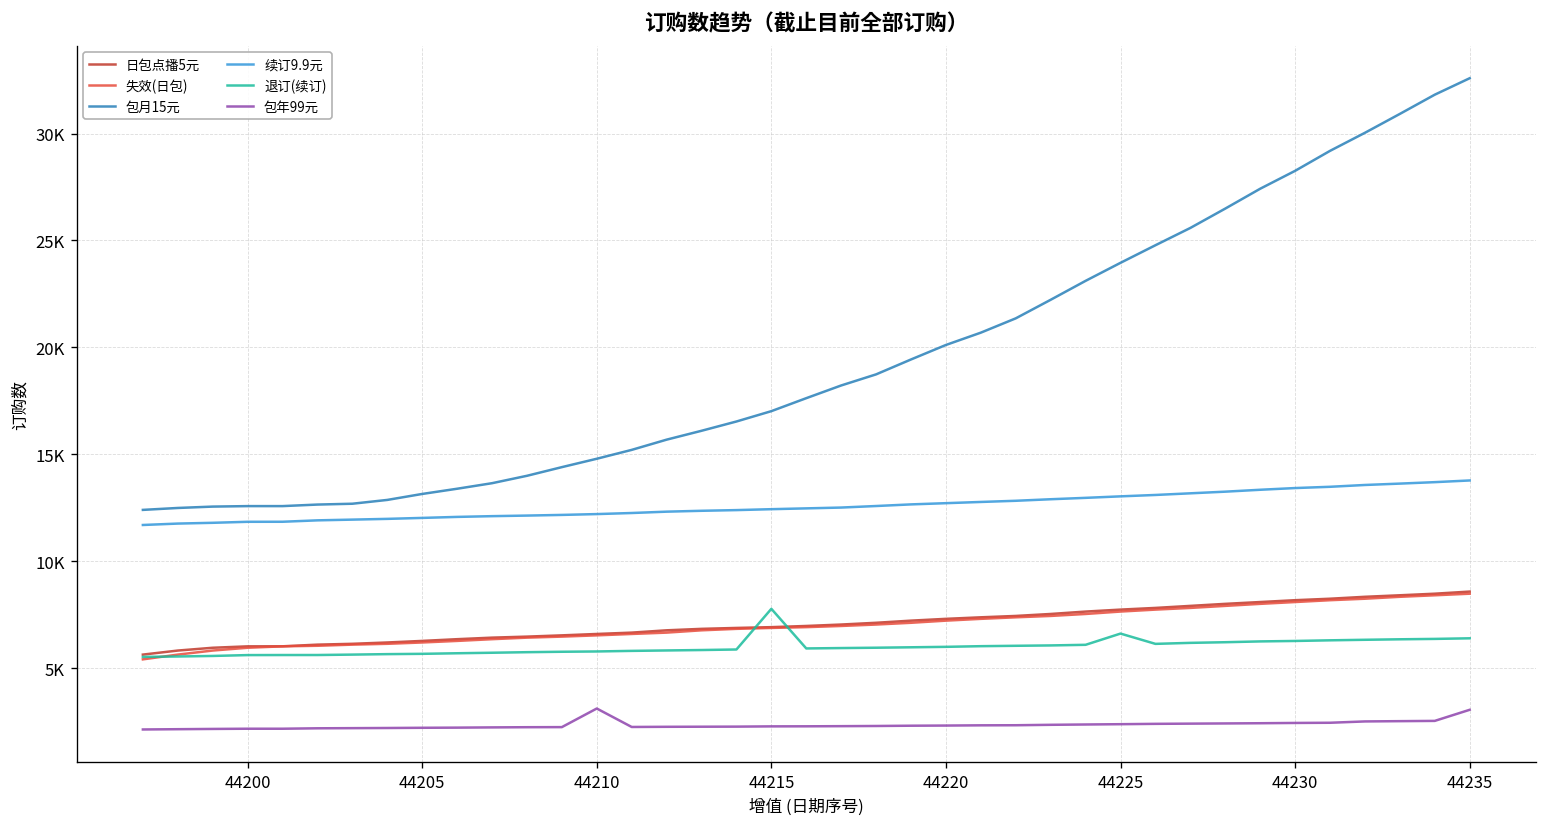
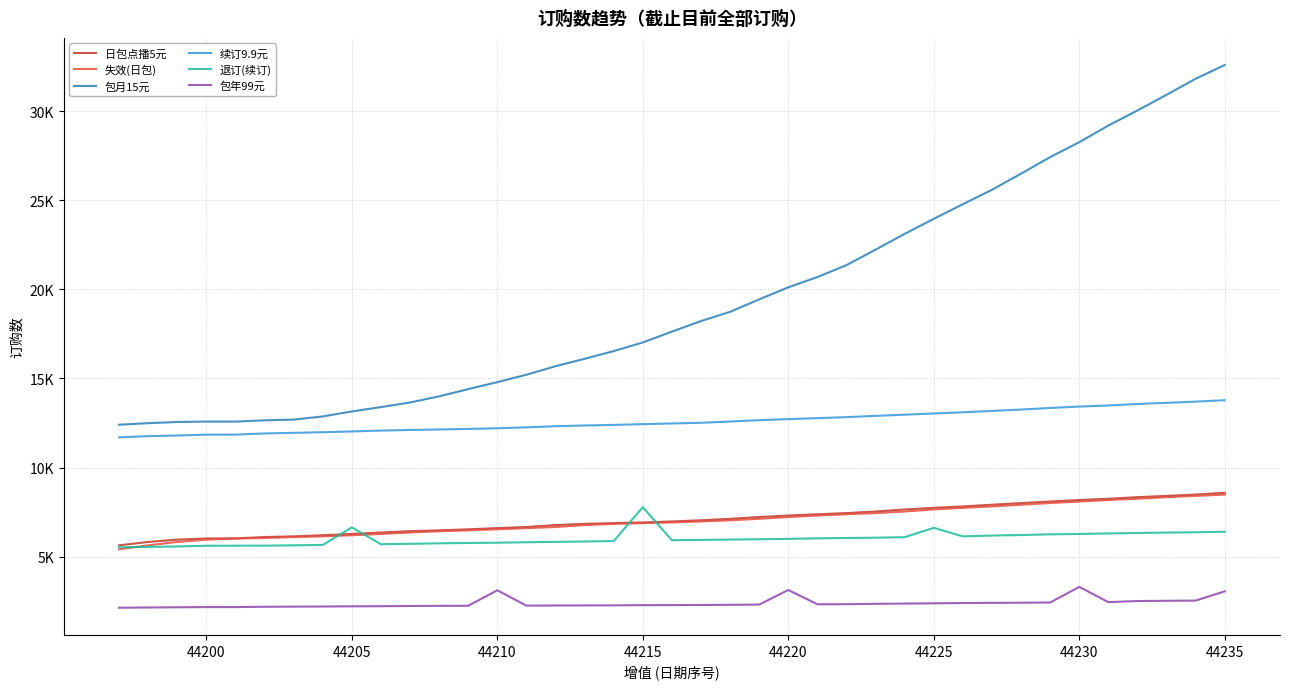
  {
    "退订(续订)": {
      "44200": 5600,
-     "44205": 5700,
+     "44205": 6600,
      "44210": 5800,
      "44215": 7800,
      "44220": 6000,
      "44225": 6600,
      "44230": 6300,
      "44235": 6400
    },
    "包年99元": {
      "44200": 2200,
      "44205": 2200,
      "44210": 3100,
      "44215": 2300,
-     "44220": 2300,
+     "44220": 3100,
      "44225": 2400,
-     "44230": 2400,
+     "44230": 3300,
      "44235": 3100
    }
  }
